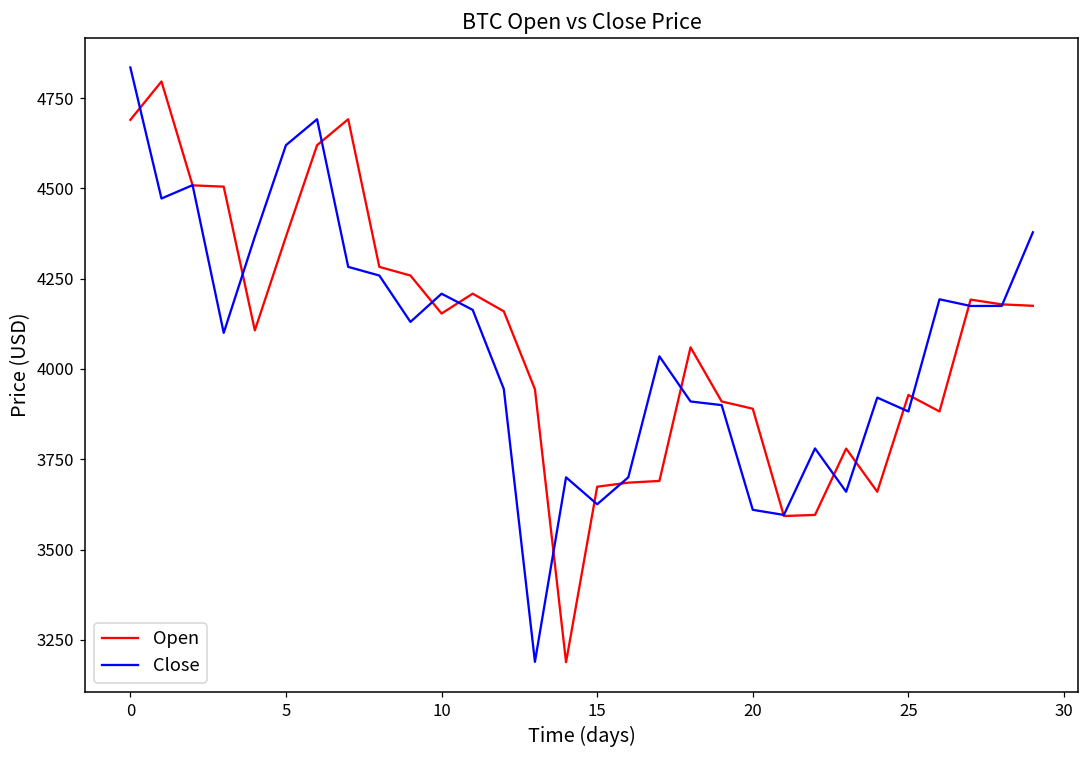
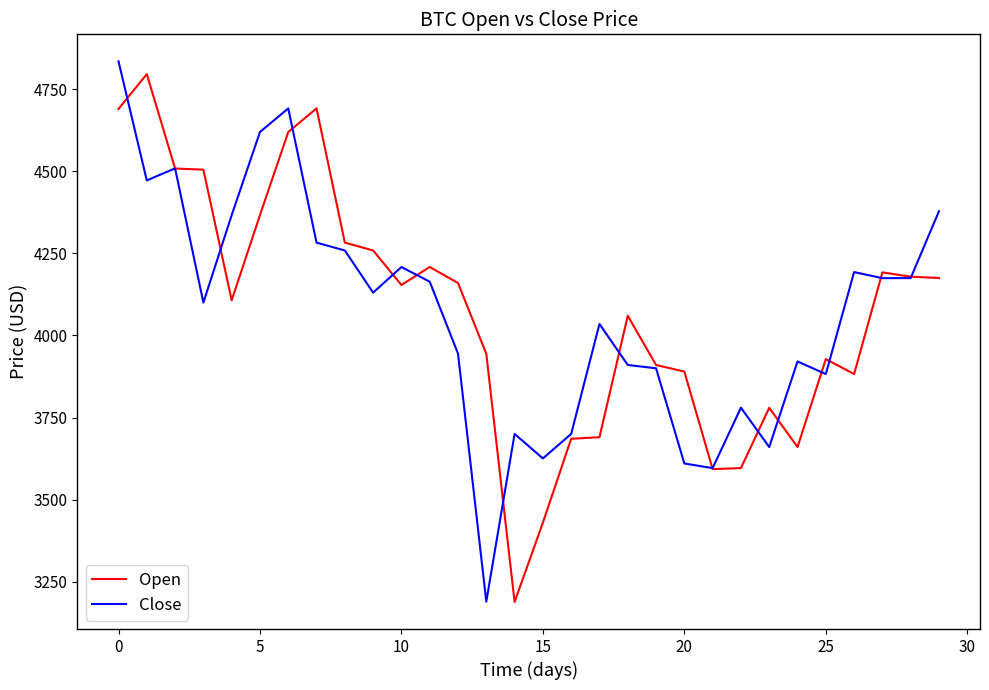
  {
    "Open": {
      "0": 4690,
      "5": 4370,
      "10": 4150,
-     "15": 3670,
+     "15": 3430,
      "20": 3890,
      "25": 3930
    },
    "Close": {
      "0": 4830,
      "5": 4620,
      "10": 4210,
      "15": 3630,
      "20": 3610,
      "25": 3880
    }
  }
